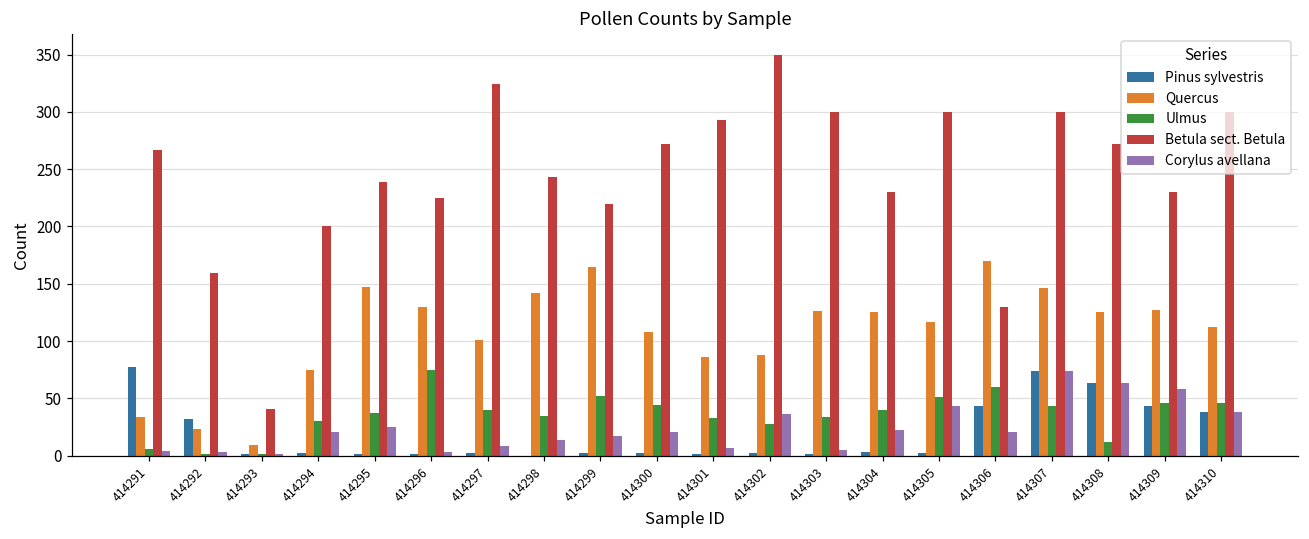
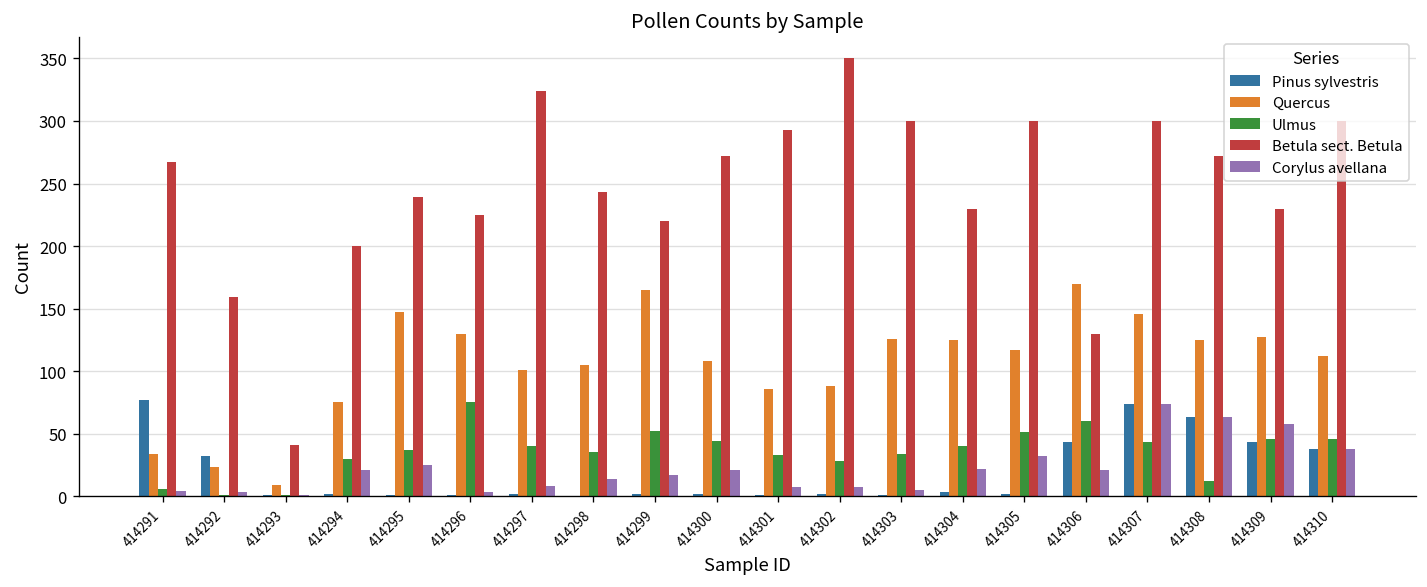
  {
    "Pinus sylvestris": {
      "414291": 77,
      "414292": 32,
      "414298": 0,
      "414304": 3,
      "414306": 43,
      "414307": 74,
      "414308": 63,
      "414309": 43,
      "414310": 38
    },
    "Quercus": {
      "414291": 34,
      "414292": 23,
      "414293": 9,
      "414294": 75,
      "414295": 147,
      "414296": 130,
      "414297": 101,
-     "414298": 142,
+     "414298": 105,
      "414299": 165,
      "414300": 108,
      "414301": 86,
      "414302": 88,
      "414303": 126,
      "414304": 125,
      "414305": 117,
      "414306": 170,
      "414307": 146,
      "414308": 125,
      "414309": 127,
      "414310": 112
    },
    "Ulmus": {
      "414291": 6,
      "414294": 30,
      "414295": 37,
      "414296": 75,
      "414297": 40,
      "414298": 35,
      "414299": 52,
      "414300": 44,
      "414301": 33,
      "414302": 28,
      "414303": 34,
      "414304": 40,
      "414305": 51,
      "414306": 60,
      "414307": 43,
      "414308": 12,
      "414309": 46,
      "414310": 46
    },
    "Betula sect. Betula": {
      "414291": 267,
      "414292": 159,
      "414293": 41,
      "414294": 200,
      "414295": 239,
      "414296": 225,
      "414297": 324,
      "414298": 243,
      "414299": 220,
      "414300": 272,
      "414301": 293,
      "414302": 350,
      "414303": 300,
      "414304": 230,
      "414305": 300,
      "414306": 130,
      "414307": 300,
      "414308": 272,
      "414309": 230
    },
    "Corylus avellana": {
      "414291": 4,
      "414292": 3,
      "414294": 21,
      "414295": 25,
      "414296": 3,
      "414297": 8,
      "414298": 14,
      "414299": 17,
      "414300": 21,
      "414301": 7,
-     "414302": 36,
+     "414302": 7,
      "414303": 5,
      "414304": 22,
-     "414305": 43,
+     "414305": 32,
      "414306": 21,
      "414307": 74,
      "414308": 63,
      "414309": 58,
      "414310": 38
    }
  }
